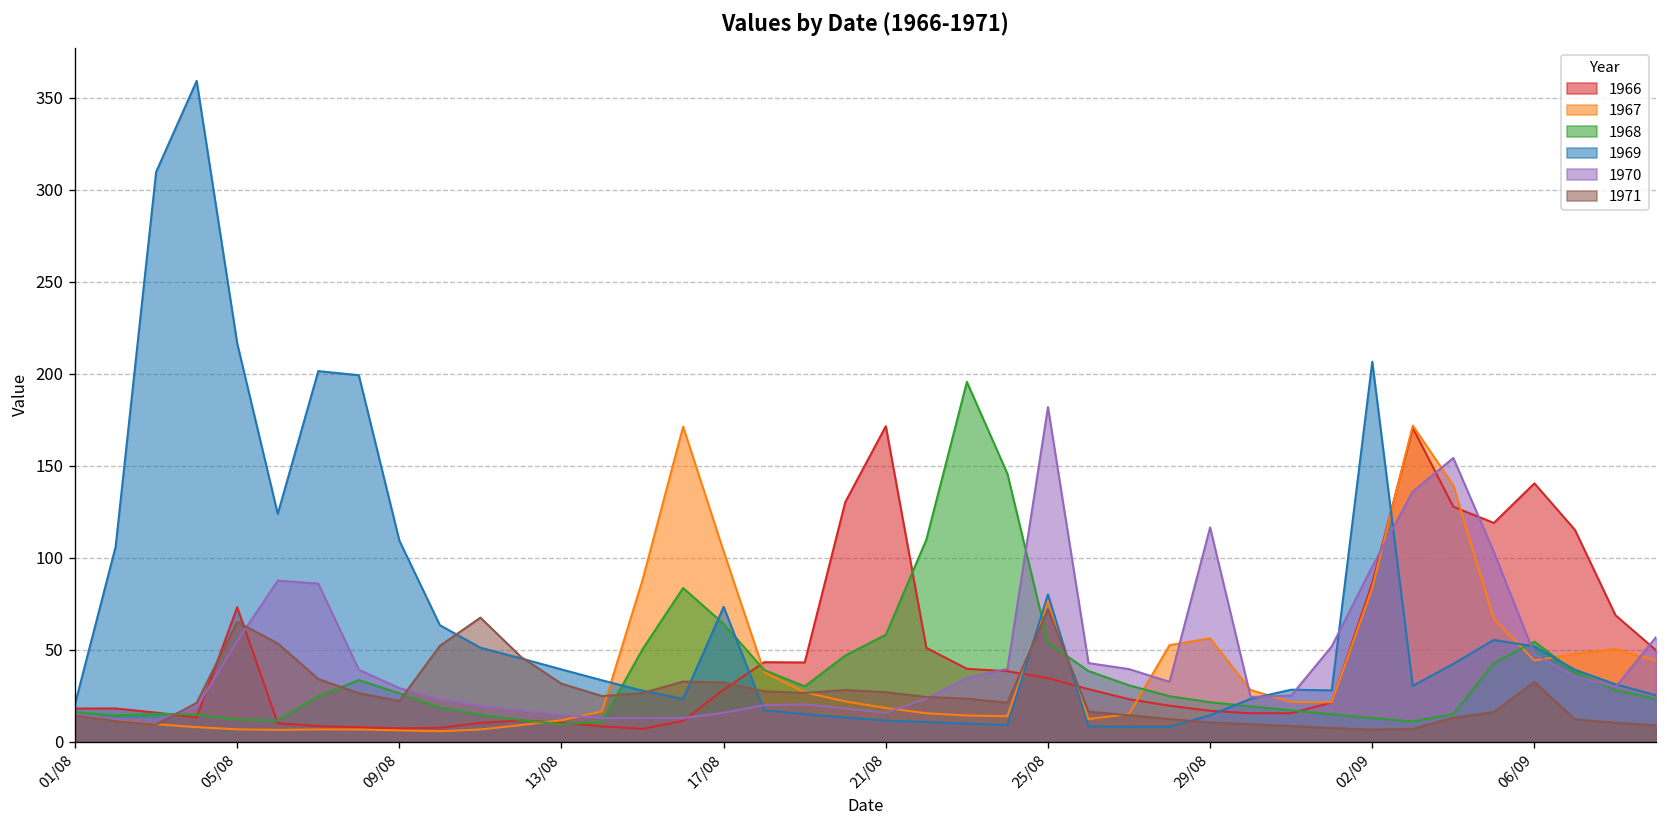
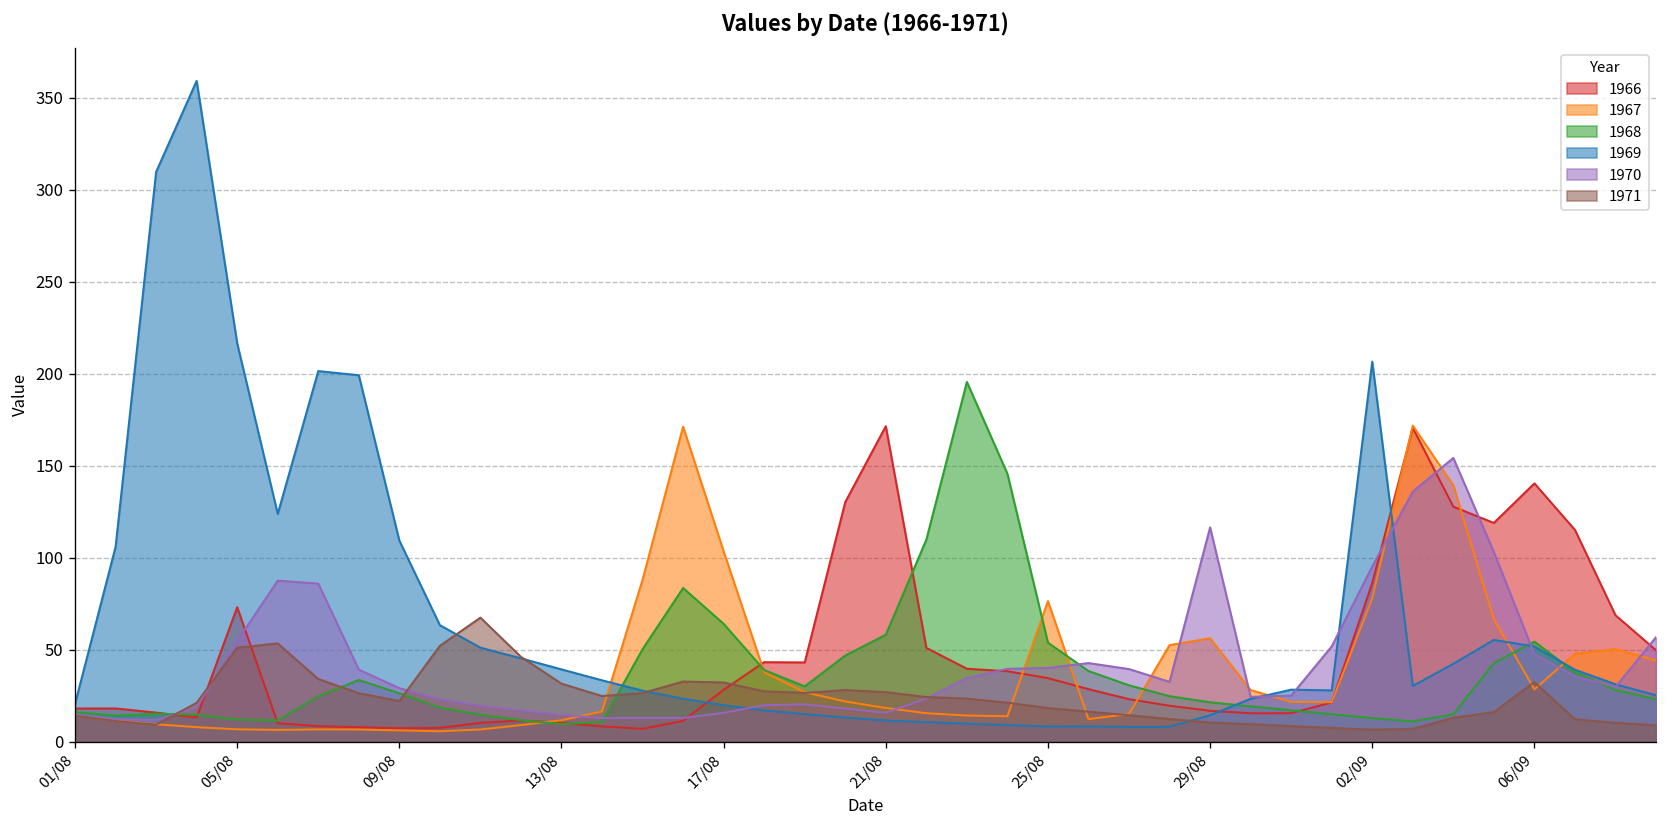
  {
    "1966": {
      "01/08": 18,
      "05/08": 73,
      "17/08": 28,
      "21/08": 172,
      "25/08": 35,
      "29/08": 17,
      "02/09": 86,
      "06/09": 141
    },
    "1967": {
      "05/08": 7,
      "17/08": 104,
      "21/08": 18,
      "25/08": 77,
      "29/08": 56,
-     "02/09": 84,
-     "06/09": 44
+     "02/09": 78,
+     "06/09": 29
    },
    "1968": {
      "05/08": 12,
      "09/08": 26,
      "17/08": 64,
      "21/08": 58,
      "25/08": 54,
      "29/08": 22,
      "02/09": 13,
      "06/09": 55
    },
    "1969": {
      "01/08": 21,
      "05/08": 217,
      "09/08": 109,
      "13/08": 39,
-     "17/08": 73,
+     "17/08": 20,
      "21/08": 12,
-     "25/08": 80,
+     "25/08": 8,
      "29/08": 15,
      "02/09": 207,
      "06/09": 52
    },
    "1970": {
      "05/08": 55,
      "09/08": 29,
      "13/08": 15,
      "17/08": 16,
      "21/08": 16,
-     "25/08": 182,
+     "25/08": 40,
      "29/08": 117,
      "02/09": 95,
      "06/09": 48
    },
    "1971": {
-     "05/08": 65,
+     "05/08": 51,
      "09/08": 22,
      "13/08": 32,
      "17/08": 32,
      "21/08": 27,
-     "25/08": 72,
+     "25/08": 18,
      "29/08": 11,
      "02/09": 7,
      "06/09": 33
    }
  }
